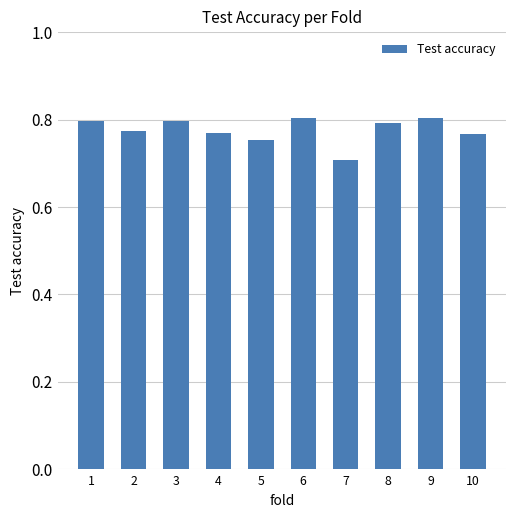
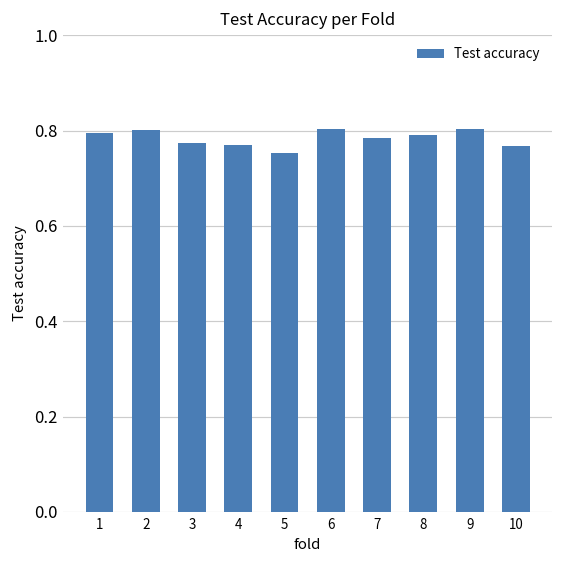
  {
    "1": 0.80,
-   "2": 0.78,
-   "3": 0.80,
+   "2": 0.80,
+   "3": 0.77,
    "4": 0.77,
    "5": 0.75,
    "6": 0.80,
-   "7": 0.71,
+   "7": 0.78,
    "8": 0.79,
    "9": 0.80,
    "10": 0.77
  }
